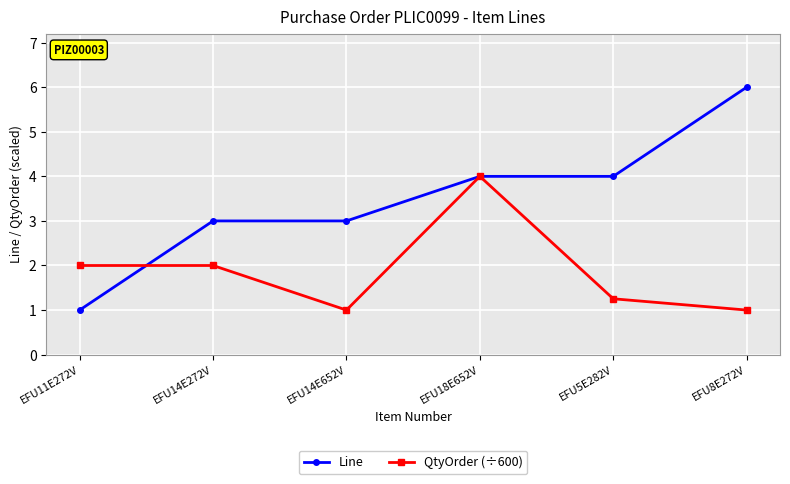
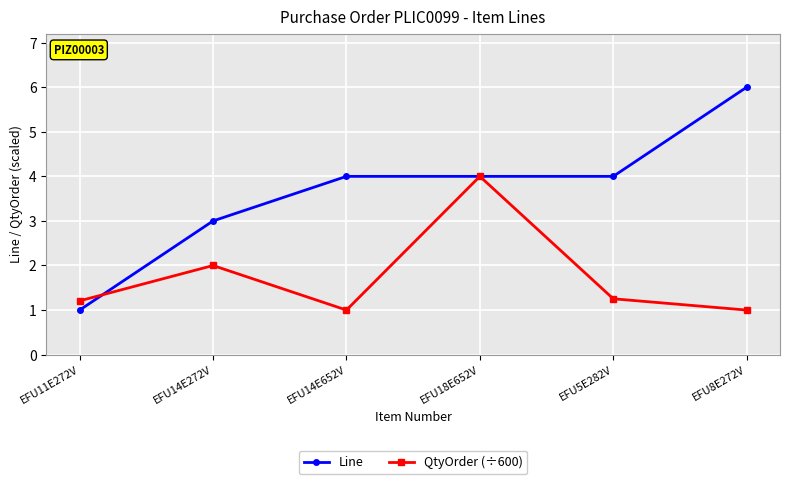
  {
    "Line": {
      "EFU11E272V": 1,
      "EFU14E272V": 3,
-     "EFU14E652V": 3,
+     "EFU14E652V": 4,
      "EFU5E282V": 4,
      "EFU8E272V": 6
    },
    "QtyOrder (÷600)": {
-     "EFU11E272V": 2.0,
+     "EFU11E272V": 1.2,
      "EFU14E272V": 2.0,
      "EFU14E652V": 1.0,
      "EFU5E282V": 1.3,
      "EFU8E272V": 1.0
    }
  }
